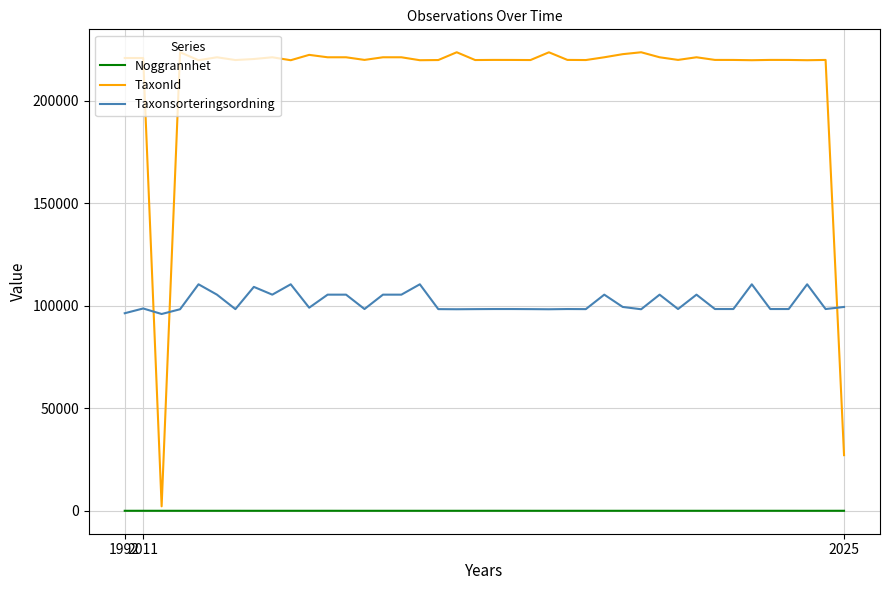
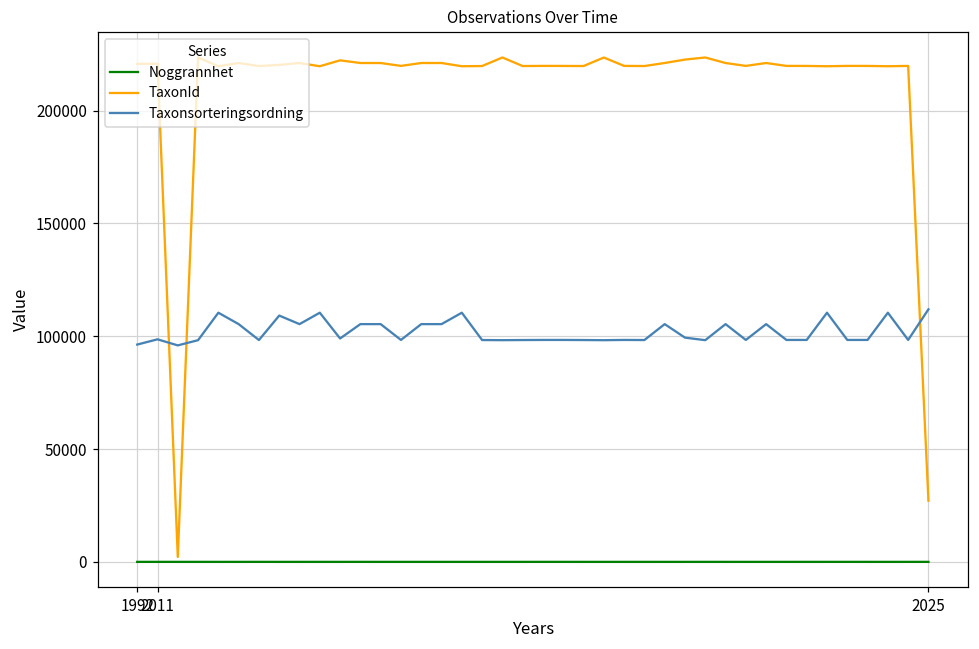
  {
    "Noggrannhet": {
      "2025": 0
    },
    "TaxonId": {
      "2025": 27000
    },
    "Taxonsorteringsordning": {
-     "2025": 99000
+     "2025": 112000
    }
  }
